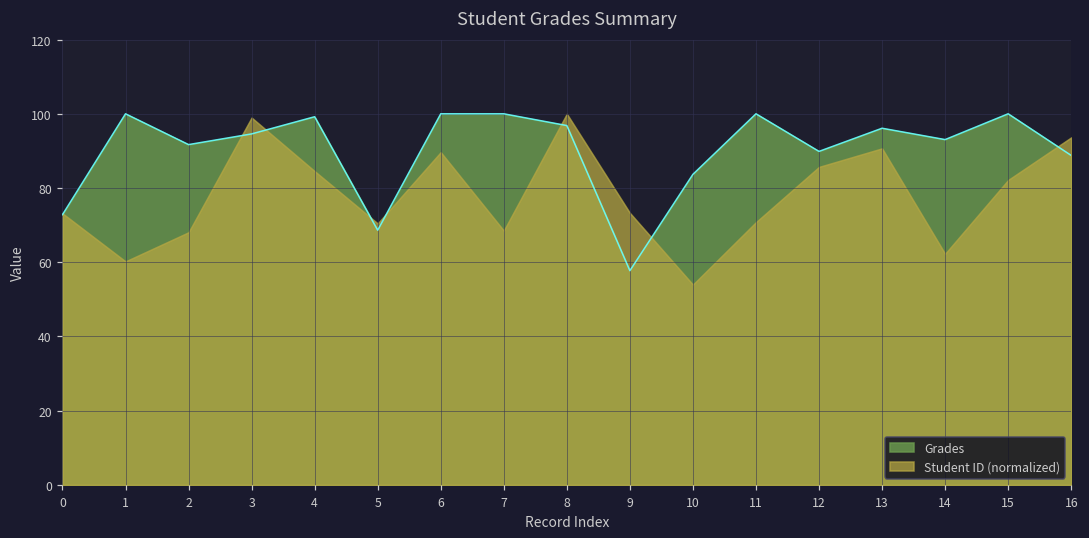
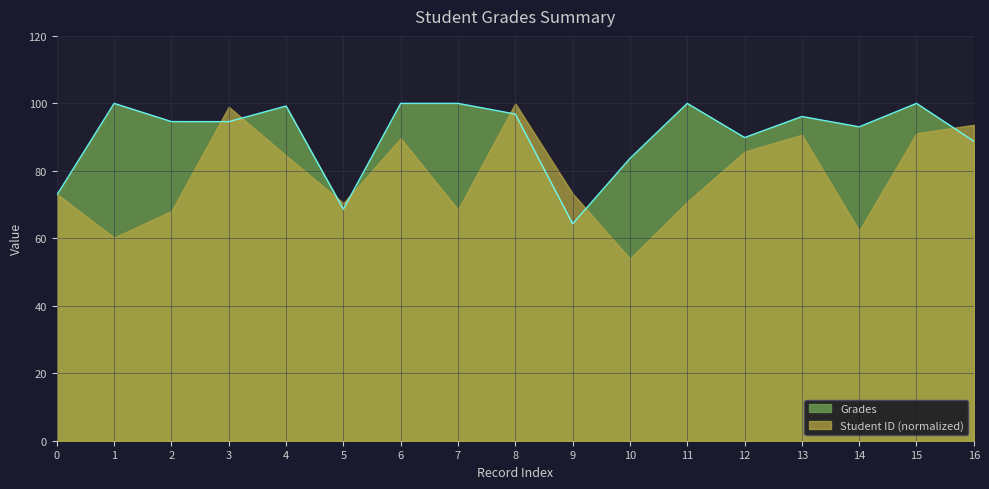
  {
    "Grades": {
      "1": 100,
-     "2": 92,
+     "2": 95,
      "3": 95,
      "4": 99,
      "5": 69,
      "6": 100,
      "7": 100,
      "8": 97,
-     "9": 58,
+     "9": 64,
      "10": 84,
      "11": 100,
      "12": 90,
      "13": 96,
      "14": 93,
      "15": 100,
      "16": 89
    },
    "Student ID (normalized)": {
      "1": 60,
      "2": 68,
      "3": 99,
      "4": 85,
      "5": 70,
      "6": 90,
      "7": 69,
      "8": 100,
      "9": 73,
      "10": 54,
      "11": 71,
      "12": 86,
      "13": 91,
      "14": 62,
-     "15": 82,
+     "15": 91,
      "16": 94
    }
  }
